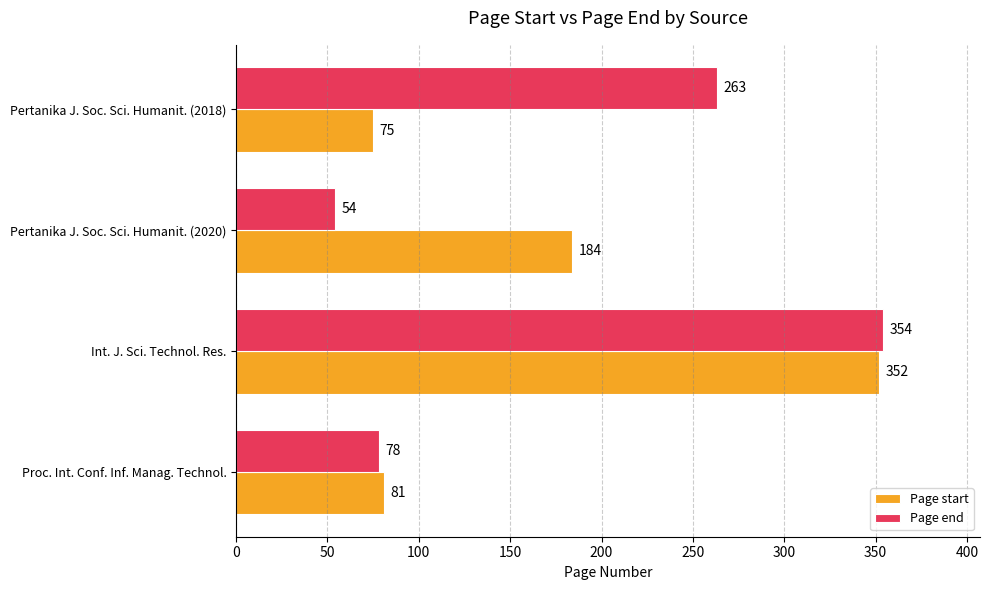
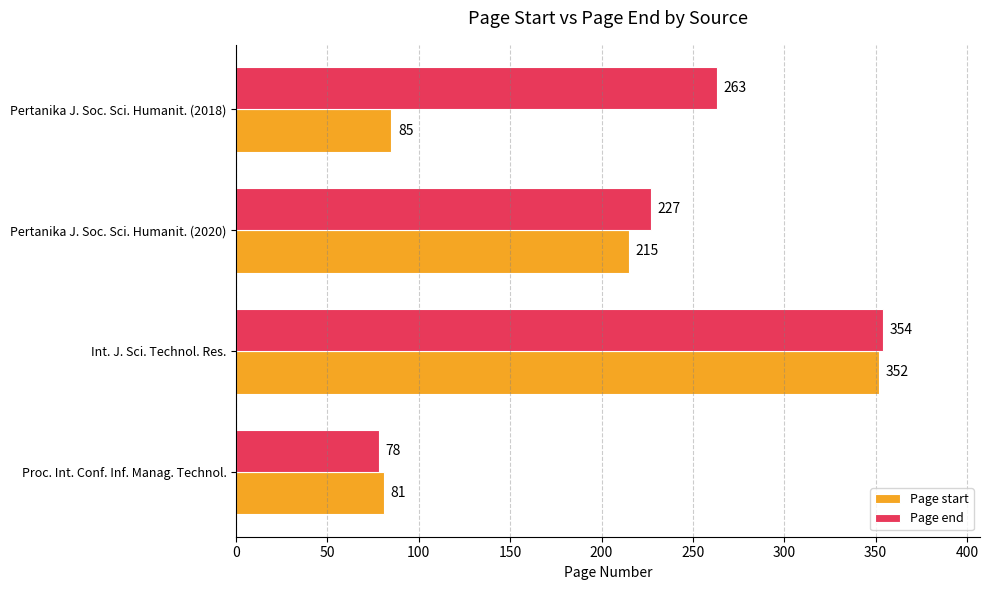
  {
    "Page start": {
-     "Pertanika J. Soc. Sci. Humanit. (2018)": 75,
-     "Pertanika J. Soc. Sci. Humanit. (2020)": 184,
+     "Pertanika J. Soc. Sci. Humanit. (2018)": 85,
+     "Pertanika J. Soc. Sci. Humanit. (2020)": 215,
      "Int. J. Sci. Technol. Res.": 352,
      "Proc. Int. Conf. Inf. Manag. Technol.": 81
    },
    "Page end": {
      "Pertanika J. Soc. Sci. Humanit. (2018)": 263,
-     "Pertanika J. Soc. Sci. Humanit. (2020)": 54,
+     "Pertanika J. Soc. Sci. Humanit. (2020)": 227,
      "Int. J. Sci. Technol. Res.": 354,
      "Proc. Int. Conf. Inf. Manag. Technol.": 78
    }
  }
